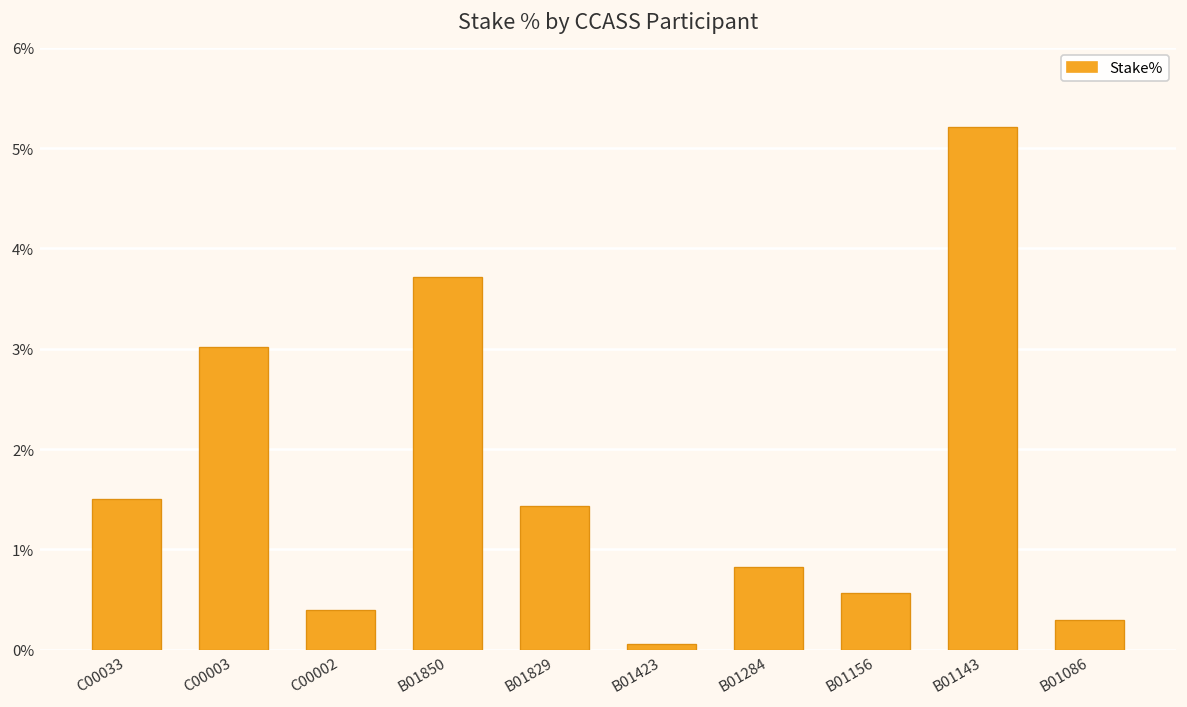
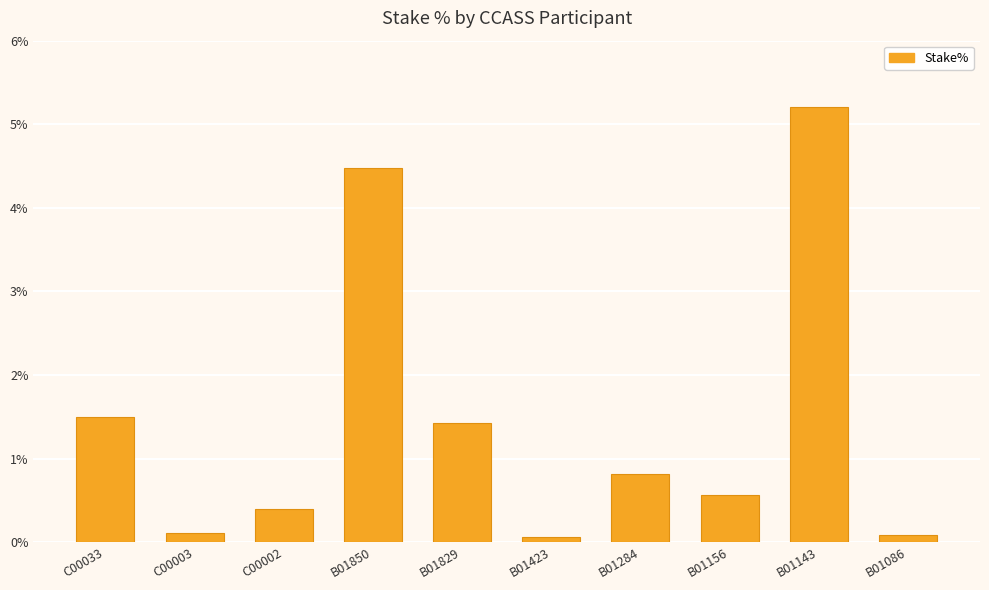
  {
    "C00033": "1.5%",
-   "C00003": "3.0%",
+   "C00003": "0.1%",
    "C00002": "0.4%",
-   "B01850": "3.7%",
+   "B01850": "4.5%",
    "B01829": "1.4%",
    "B01423": "0.1%",
    "B01284": "0.8%",
    "B01156": "0.6%",
    "B01143": "5.2%",
-   "B01086": "0.3%"
+   "B01086": "0.1%"
  }
